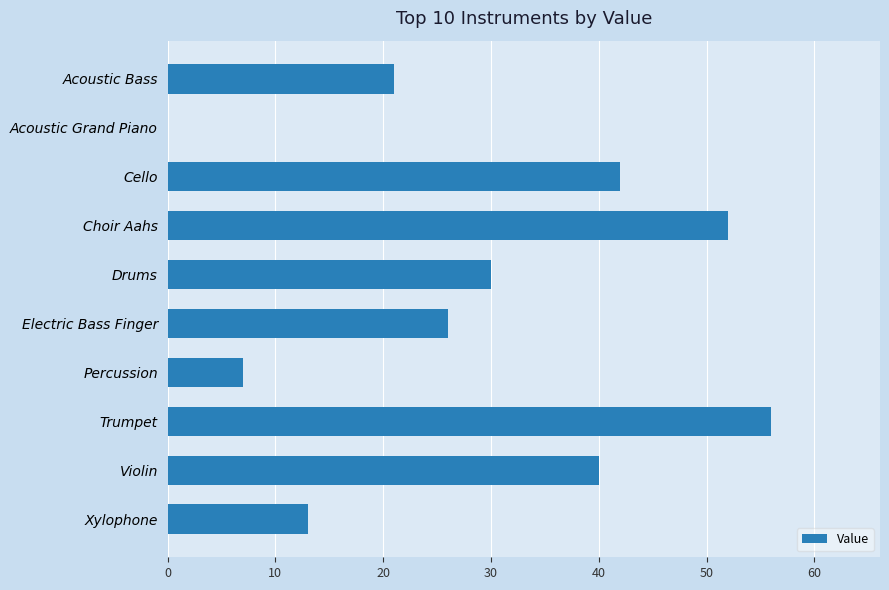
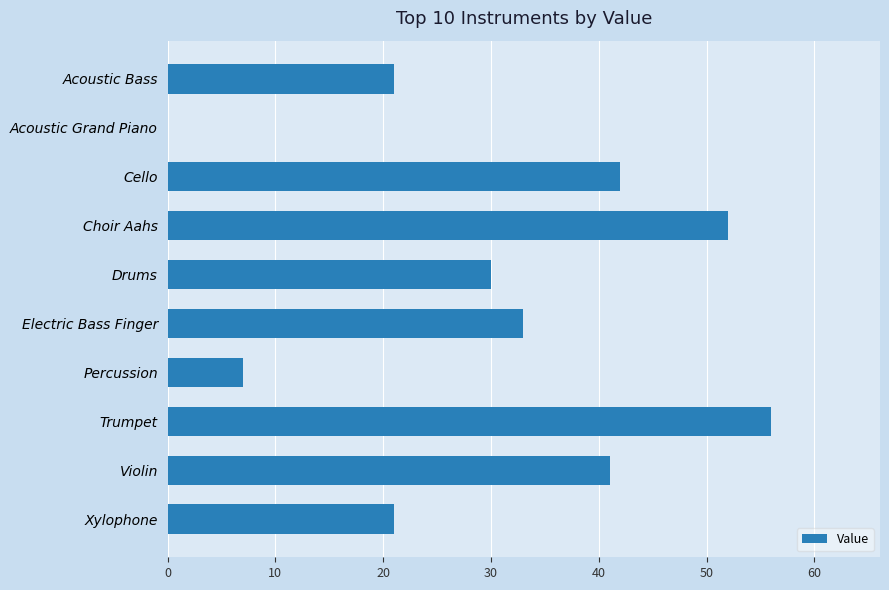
  {
    "Acoustic Bass": 21,
    "Acoustic Grand Piano": 0,
    "Cello": 42,
    "Choir Aahs": 52,
    "Drums": 30,
-   "Electric Bass Finger": 26,
+   "Electric Bass Finger": 33,
    "Percussion": 7,
    "Trumpet": 56,
-   "Violin": 40,
-   "Xylophone": 13
+   "Violin": 41,
+   "Xylophone": 21
  }
